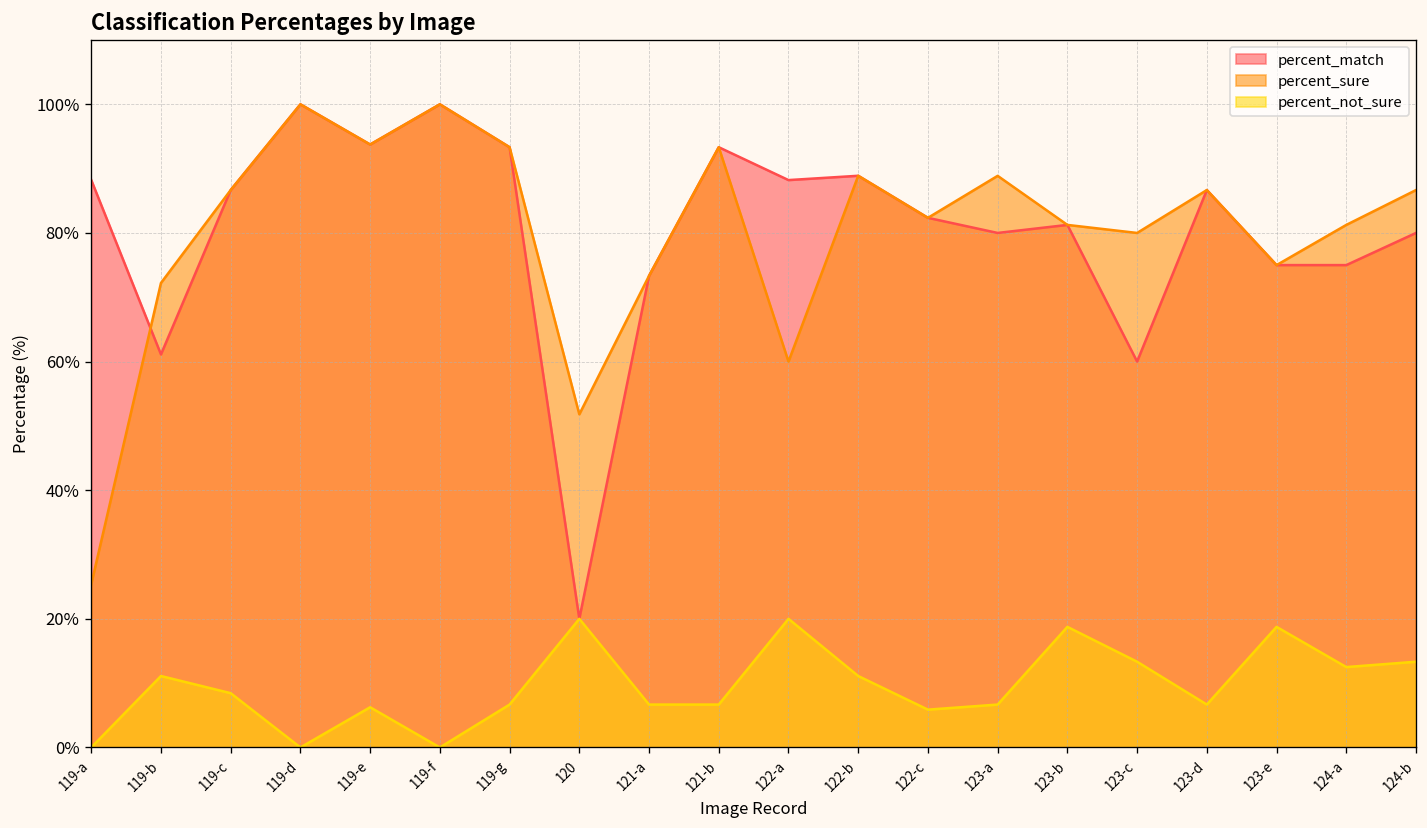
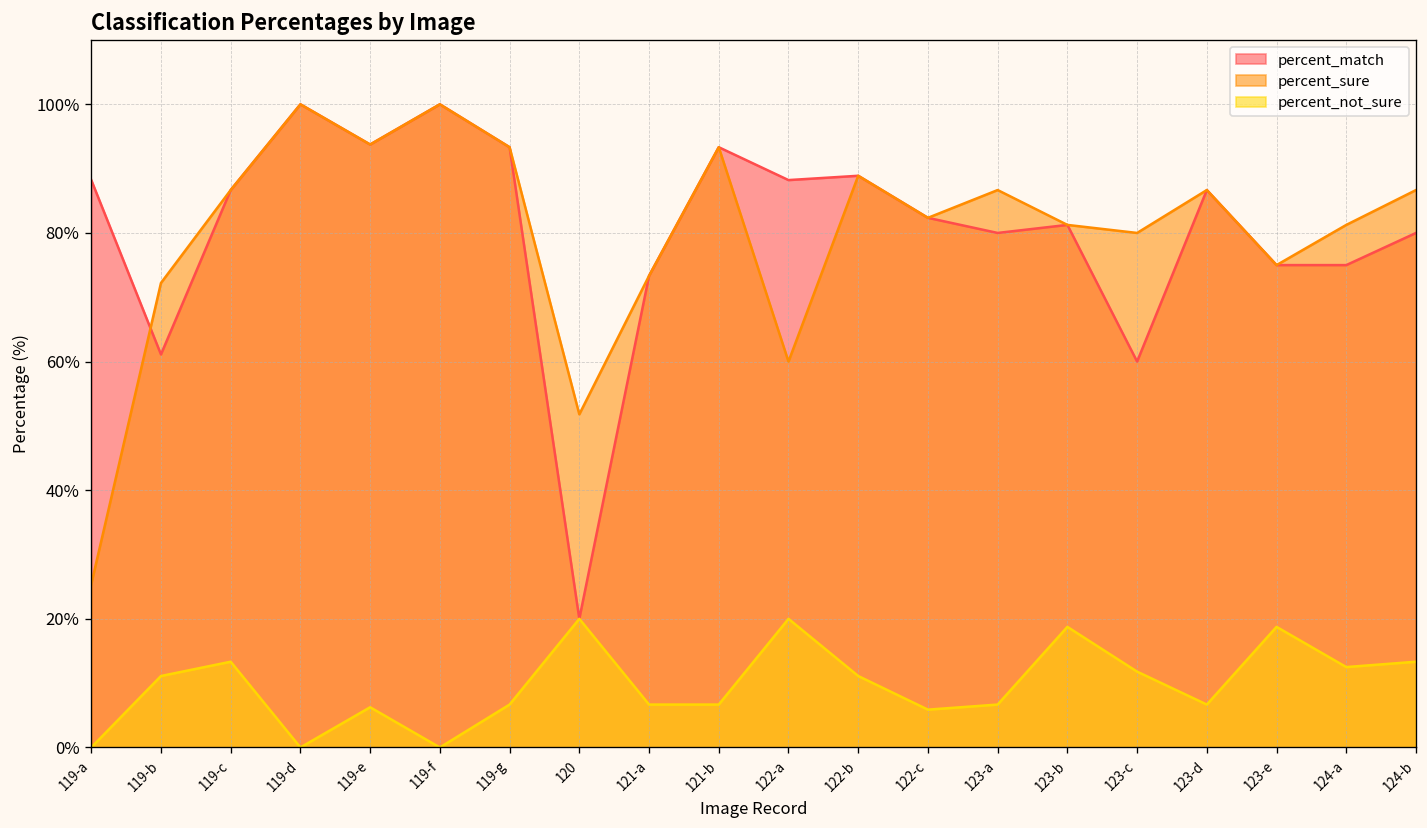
  {
    "percent_match": {
      "119-a": "88%",
      "119-b": "61%",
      "122-a": "88%",
      "123-a": "80%",
      "123-c": "60%",
      "124-a": "75%",
      "124-b": "80%"
    },
    "percent_sure": {
      "119-a": "25%",
      "119-b": "72%",
      "120": "52%",
      "122-a": "60%",
-     "123-a": "89%",
+     "123-a": "87%",
      "123-c": "80%",
      "124-a": "81%",
      "124-b": "87%"
    },
    "percent_not_sure": {
      "119-a": "0%",
      "119-b": "11%",
-     "119-c": "8%",
+     "119-c": "13%",
      "119-d": "0%",
      "119-e": "6%",
      "119-f": "0%",
      "119-g": "7%",
      "121-a": "7%",
      "121-b": "7%",
      "122-a": "20%",
      "122-b": "11%",
      "122-c": "6%",
      "123-a": "7%",
      "123-b": "19%",
-     "123-c": "13%",
+     "123-c": "12%",
      "123-d": "7%",
      "123-e": "19%",
      "124-a": "13%",
      "124-b": "13%"
    }
  }
